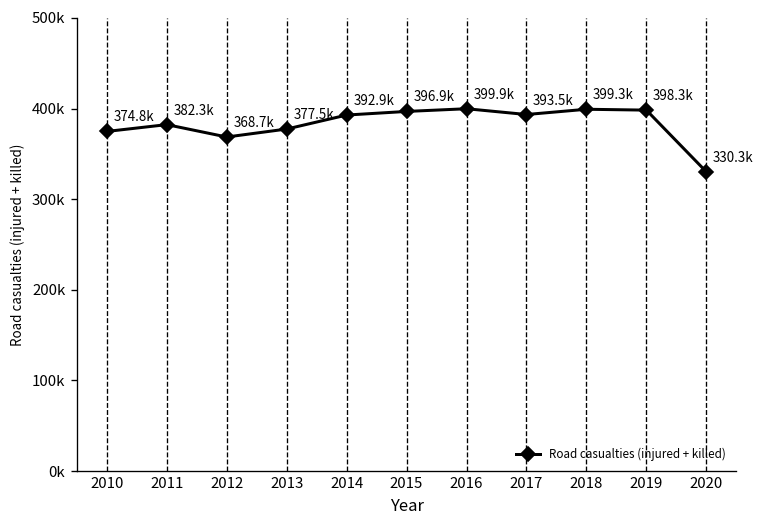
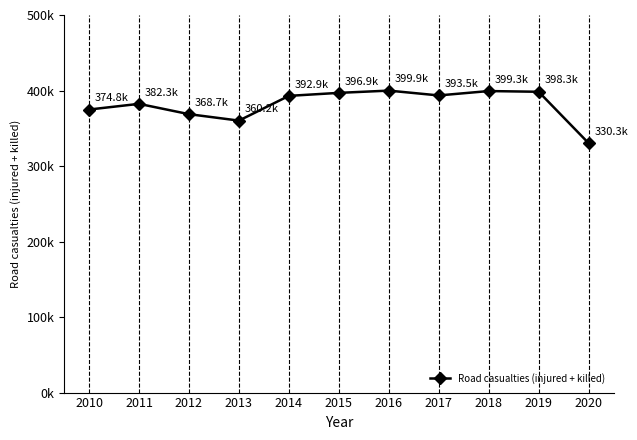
  {
    "2010": "374.8k",
    "2011": "382.3k",
    "2012": "368.7k",
-   "2013": "377.5k",
+   "2013": "360.2k",
    "2014": "392.9k",
    "2015": "396.9k",
    "2016": "399.9k",
    "2017": "393.5k",
    "2018": "399.3k",
    "2019": "398.3k",
    "2020": "330.3k"
  }
